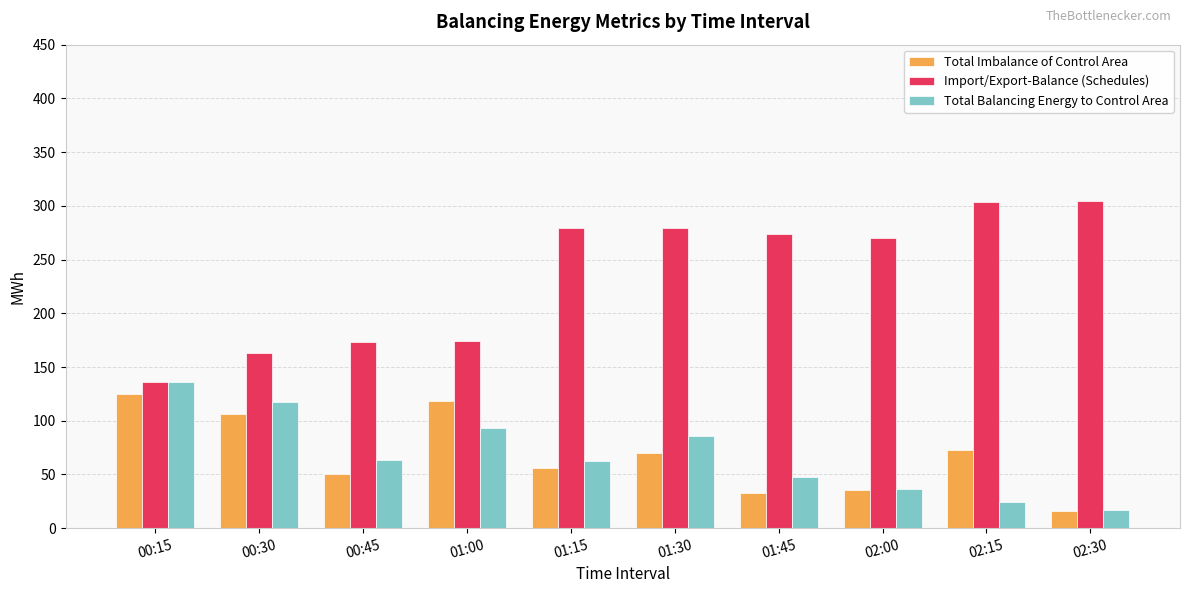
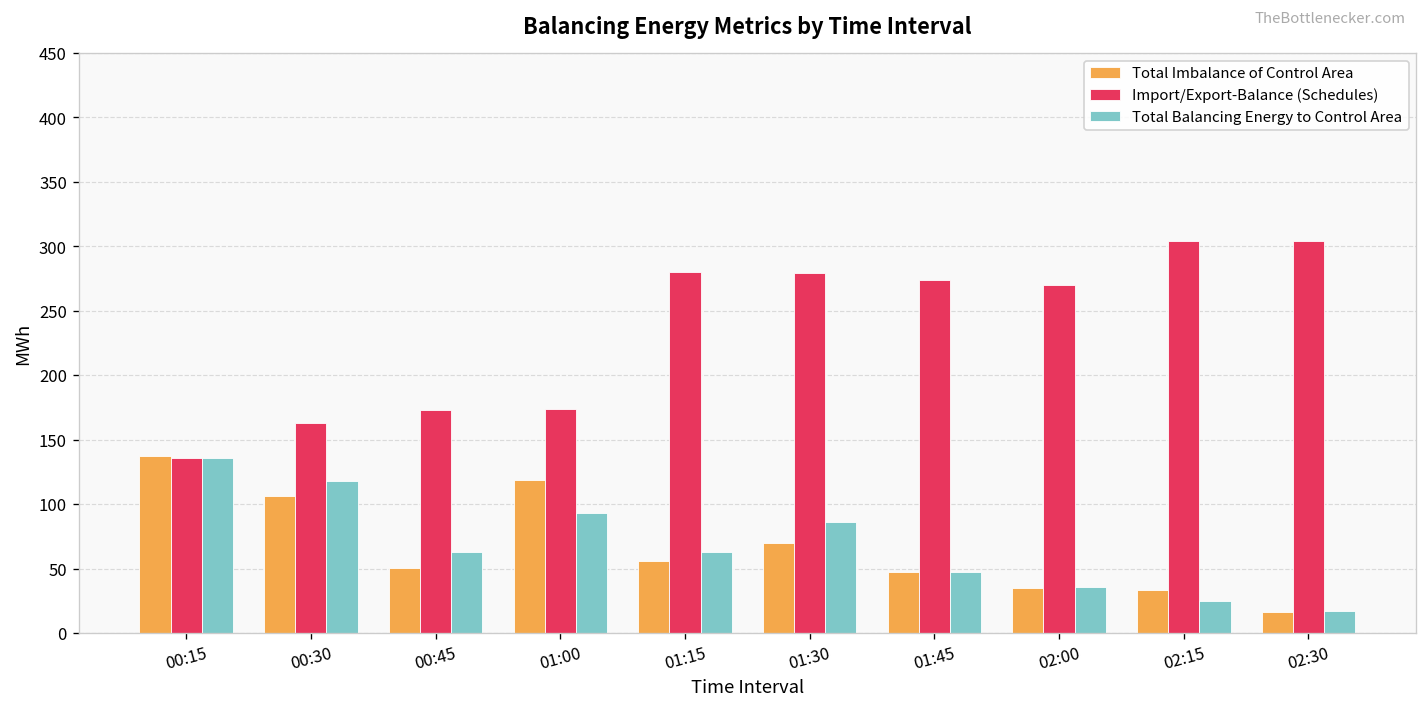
  {
    "Total Imbalance of Control Area": {
-     "00:15": 125,
+     "00:15": 138,
      "00:30": 106,
      "00:45": 51,
      "01:00": 119,
      "01:15": 56,
      "01:30": 70,
-     "01:45": 33,
+     "01:45": 47,
      "02:00": 35,
-     "02:15": 73,
+     "02:15": 34,
      "02:30": 16
    },
    "Import/Export-Balance (Schedules)": {
      "00:15": 136,
      "00:30": 163,
      "00:45": 173,
      "01:00": 174,
      "01:15": 280,
      "01:30": 279,
      "01:45": 274,
      "02:00": 270,
      "02:15": 304,
      "02:30": 304
    },
    "Total Balancing Energy to Control Area": {
      "00:15": 136,
      "00:30": 118,
      "00:45": 63,
      "01:00": 93,
      "01:15": 63,
      "01:30": 86,
      "01:45": 47,
      "02:00": 36,
      "02:15": 25,
      "02:30": 17
    }
  }
